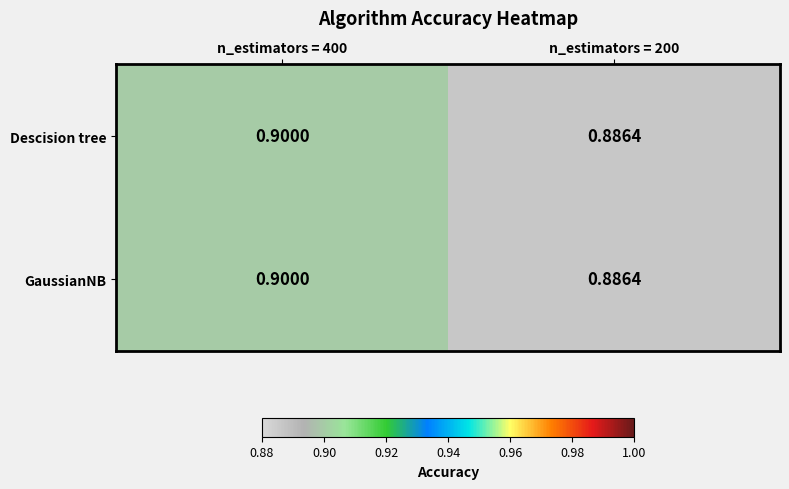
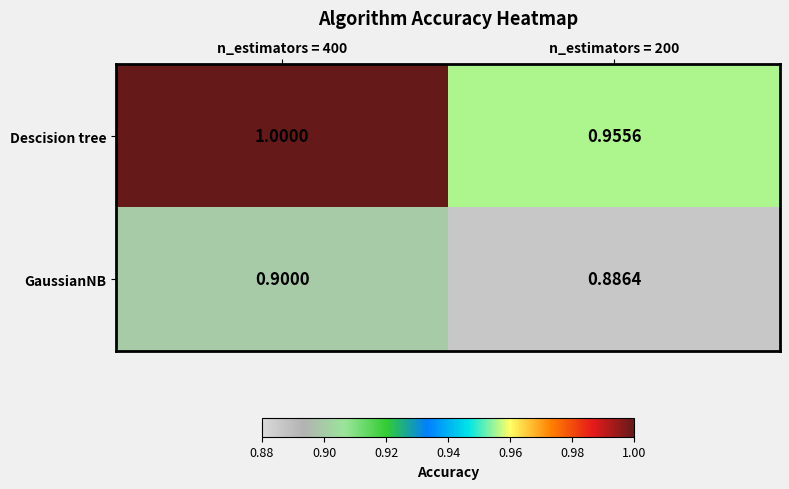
  {
    "Descision tree": {
-     "n_estimators = 400": 0.9000,
-     "n_estimators = 200": 0.8864
+     "n_estimators = 400": 1.0000,
+     "n_estimators = 200": 0.9556
    },
    "GaussianNB": {
      "n_estimators = 400": 0.9000,
      "n_estimators = 200": 0.8864
    }
  }
